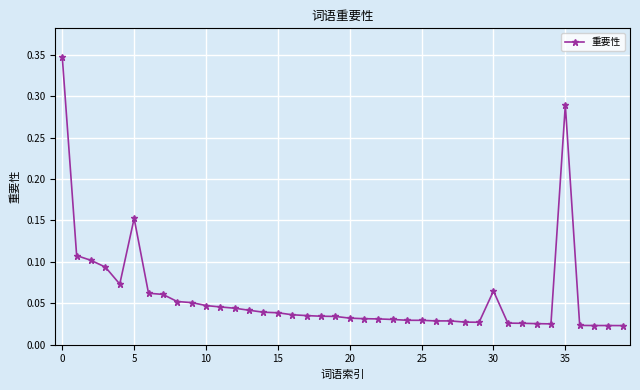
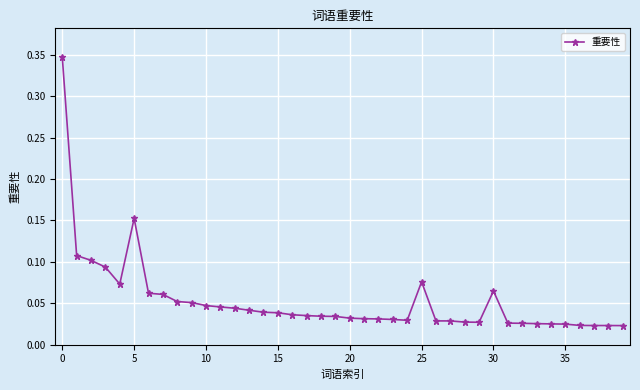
  {
    "0": 0.35,
    "5": 0.15,
    "10": 0.05,
    "15": 0.04,
    "20": 0.03,
-   "25": 0.03,
+   "25": 0.08,
    "30": 0.06,
-   "35": 0.29
+   "35": 0.02
  }
